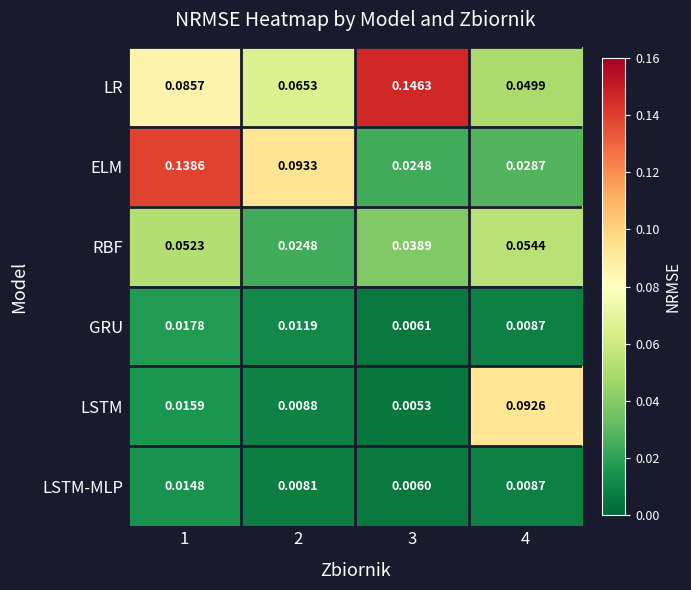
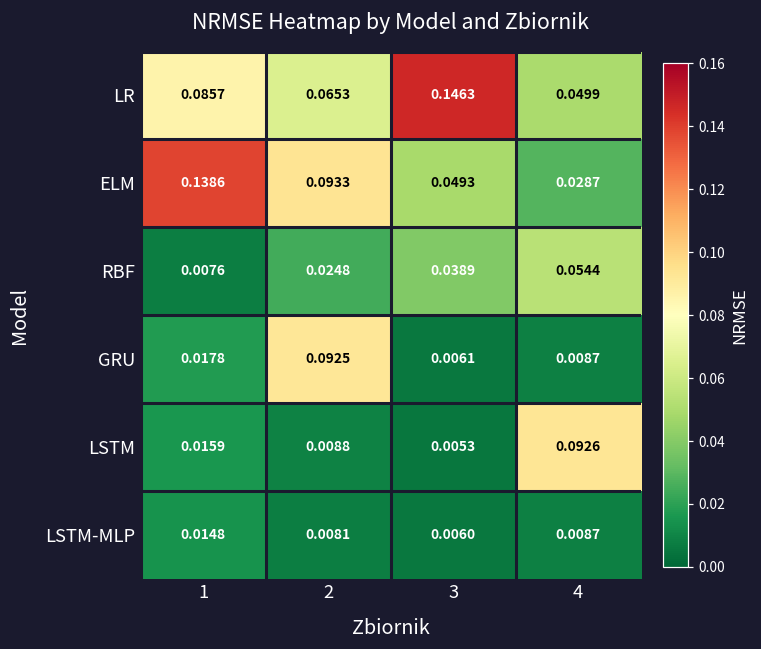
  {
    "LR": {
      "1": 0.0857,
      "2": 0.0653,
      "3": 0.1463,
      "4": 0.0499
    },
    "ELM": {
      "1": 0.1386,
      "2": 0.0933,
-     "3": 0.0248,
+     "3": 0.0493,
      "4": 0.0287
    },
    "RBF": {
-     "1": 0.0523,
+     "1": 0.0076,
      "2": 0.0248,
      "3": 0.0389,
      "4": 0.0544
    },
    "GRU": {
      "1": 0.0178,
-     "2": 0.0119,
+     "2": 0.0925,
      "3": 0.0061,
      "4": 0.0087
    },
    "LSTM": {
      "1": 0.0159,
      "2": 0.0088,
      "3": 0.0053,
      "4": 0.0926
    },
    "LSTM-MLP": {
      "1": 0.0148,
      "2": 0.0081,
      "3": 0.0060,
      "4": 0.0087
    }
  }
